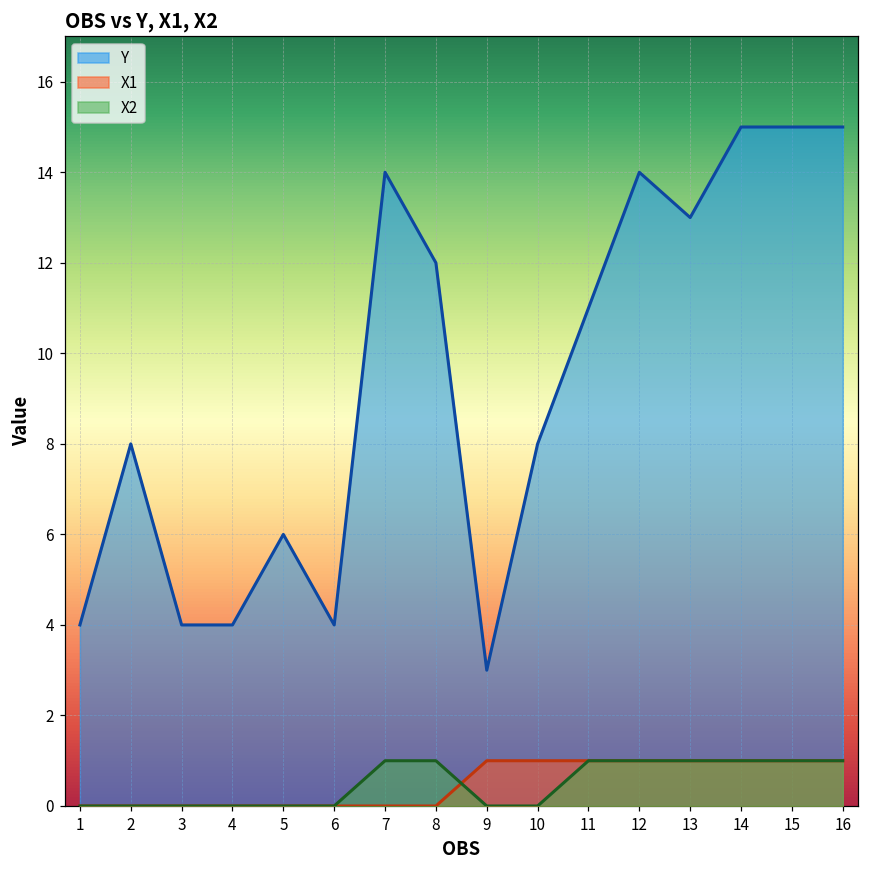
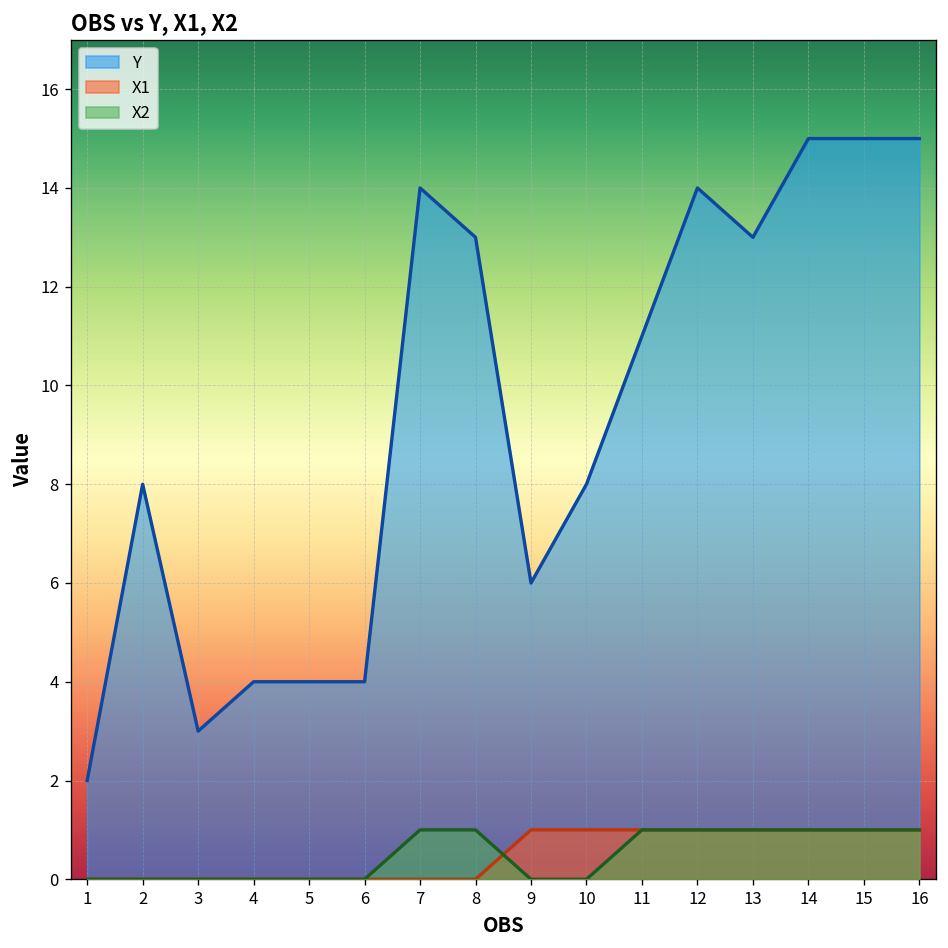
  {
    "Y": {
-     "1": 4,
+     "1": 2,
      "2": 8,
-     "3": 4,
+     "3": 3,
      "4": 4,
-     "5": 6,
+     "5": 4,
      "6": 4,
      "7": 14,
-     "8": 12,
-     "9": 3,
+     "8": 13,
+     "9": 6,
      "10": 8,
      "11": 11,
      "12": 14,
      "13": 13,
      "14": 15,
      "15": 15,
      "16": 15
    },
    "X1": {
      "7": 0,
      "8": 0,
      "9": 1,
      "10": 1
    },
    "X2": {
      "7": 1,
      "8": 1,
      "9": 0,
      "10": 0
    }
  }
